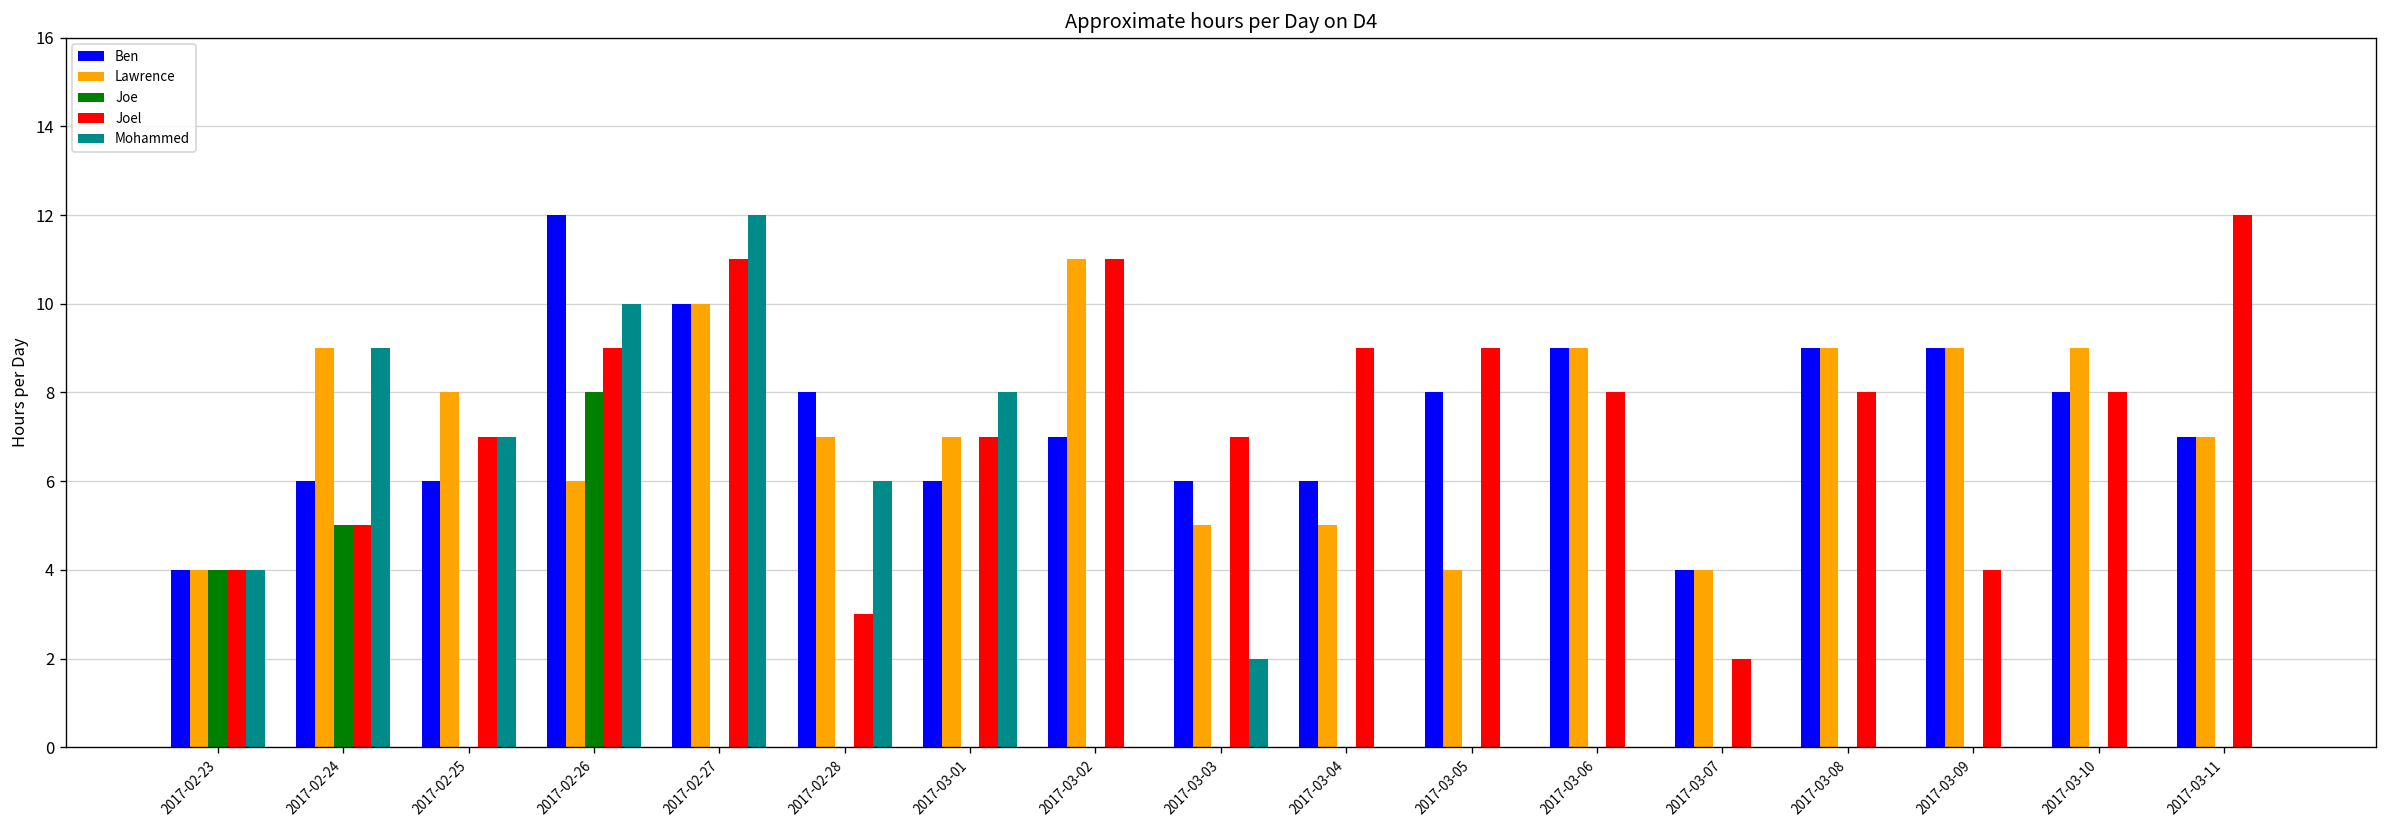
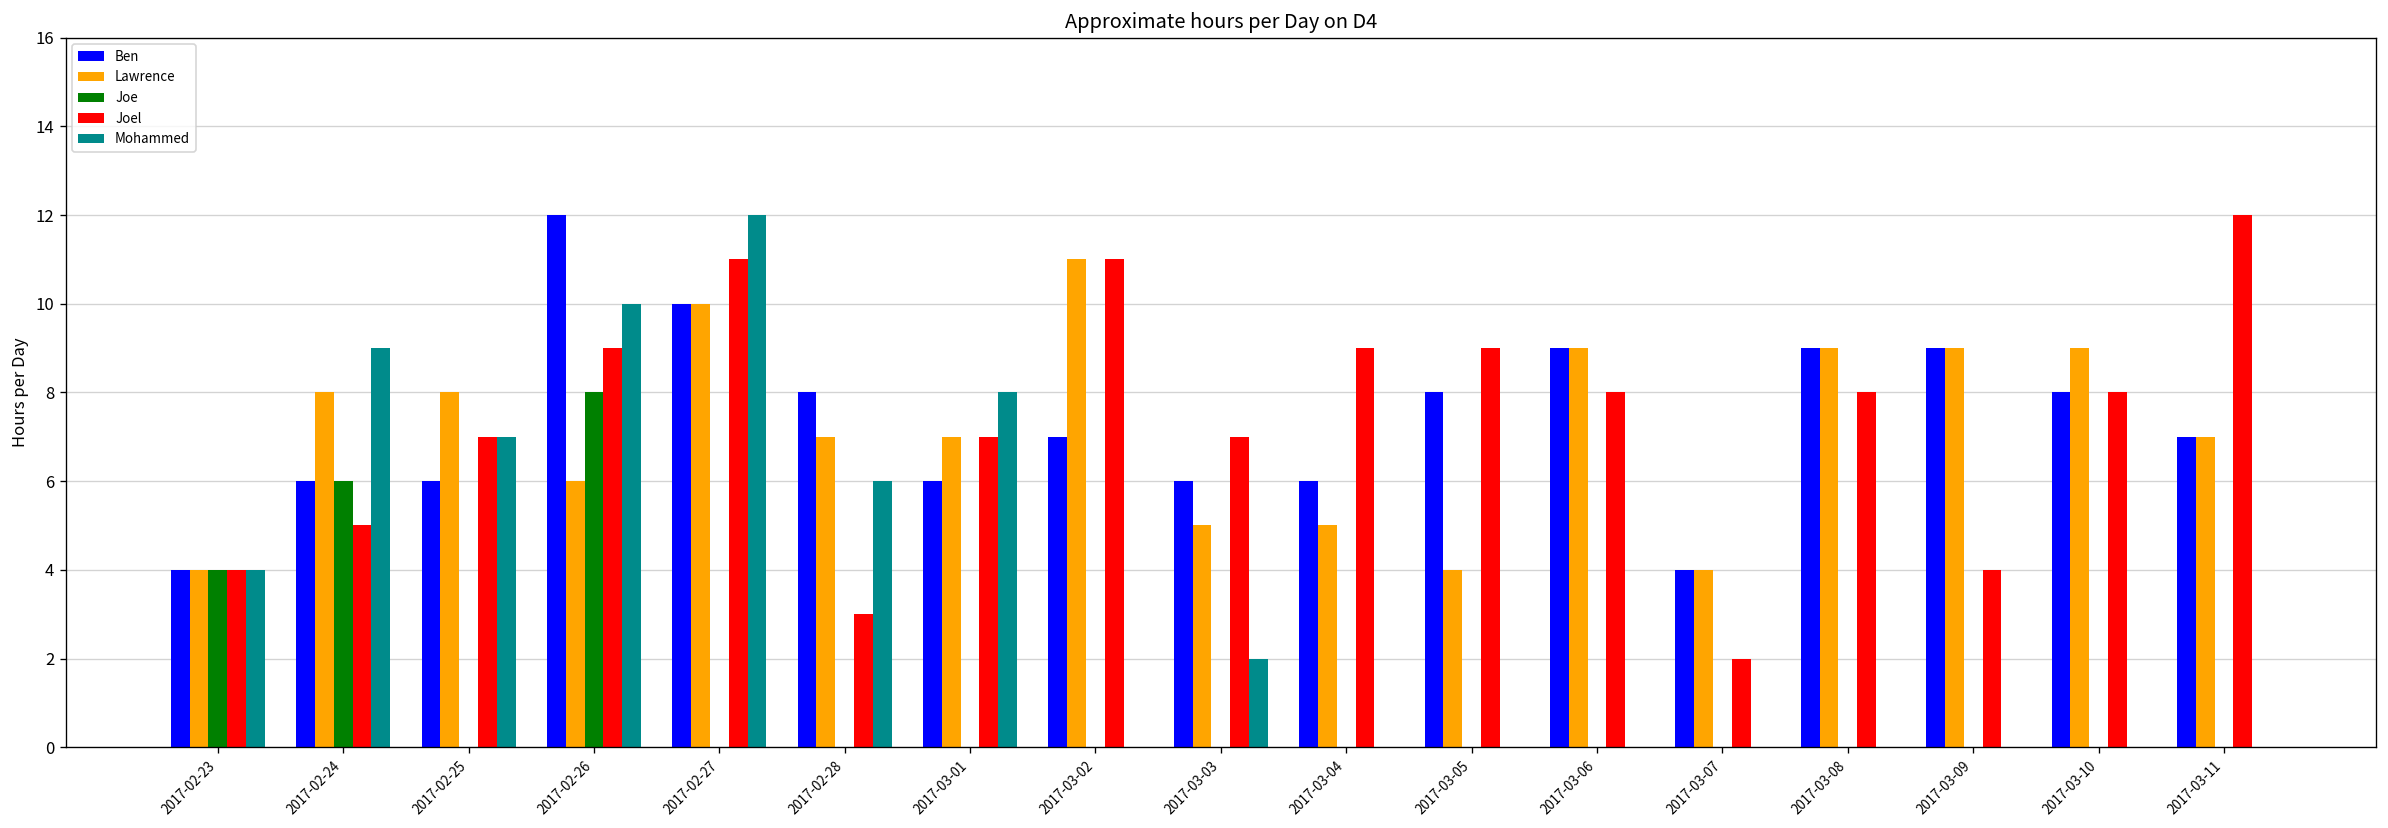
  {
    "Ben": {
      "2017-02-23": 4,
      "2017-02-24": 6,
      "2017-02-25": 6,
      "2017-02-26": 12,
      "2017-02-27": 10,
      "2017-02-28": 8,
      "2017-03-01": 6,
      "2017-03-02": 7,
      "2017-03-03": 6,
      "2017-03-04": 6,
      "2017-03-05": 8,
      "2017-03-06": 9,
      "2017-03-07": 4,
      "2017-03-08": 9,
      "2017-03-09": 9,
      "2017-03-10": 8,
      "2017-03-11": 7
    },
    "Lawrence": {
      "2017-02-23": 4,
-     "2017-02-24": 9,
+     "2017-02-24": 8,
      "2017-02-25": 8,
      "2017-02-26": 6,
      "2017-02-27": 10,
      "2017-02-28": 7,
      "2017-03-01": 7,
      "2017-03-02": 11,
      "2017-03-03": 5,
      "2017-03-04": 5,
      "2017-03-05": 4,
      "2017-03-06": 9,
      "2017-03-07": 4,
      "2017-03-08": 9,
      "2017-03-09": 9,
      "2017-03-10": 9,
      "2017-03-11": 7
    },
    "Joe": {
      "2017-02-23": 4,
-     "2017-02-24": 5,
+     "2017-02-24": 6,
      "2017-02-25": 0,
      "2017-02-26": 8,
      "2017-02-27": 0,
      "2017-02-28": 0,
      "2017-03-01": 0,
      "2017-03-02": 0,
      "2017-03-03": 0,
      "2017-03-04": 0,
      "2017-03-05": 0,
      "2017-03-06": 0,
      "2017-03-07": 0,
      "2017-03-08": 0,
      "2017-03-09": 0,
      "2017-03-10": 0,
      "2017-03-11": 0
    },
    "Joel": {
      "2017-02-23": 4,
      "2017-02-24": 5,
      "2017-02-25": 7,
      "2017-02-26": 9,
      "2017-02-27": 11,
      "2017-02-28": 3,
      "2017-03-01": 7,
      "2017-03-02": 11,
      "2017-03-03": 7,
      "2017-03-04": 9,
      "2017-03-05": 9,
      "2017-03-06": 8,
      "2017-03-07": 2,
      "2017-03-08": 8,
      "2017-03-09": 4,
      "2017-03-10": 8,
      "2017-03-11": 12
    },
    "Mohammed": {
      "2017-02-23": 4,
      "2017-02-24": 9,
      "2017-02-25": 7,
      "2017-02-26": 10,
      "2017-02-27": 12,
      "2017-02-28": 6,
      "2017-03-01": 8,
      "2017-03-02": 0,
      "2017-03-03": 2,
      "2017-03-04": 0,
      "2017-03-05": 0,
      "2017-03-06": 0,
      "2017-03-07": 0,
      "2017-03-08": 0,
      "2017-03-09": 0,
      "2017-03-10": 0,
      "2017-03-11": 0
    }
  }
